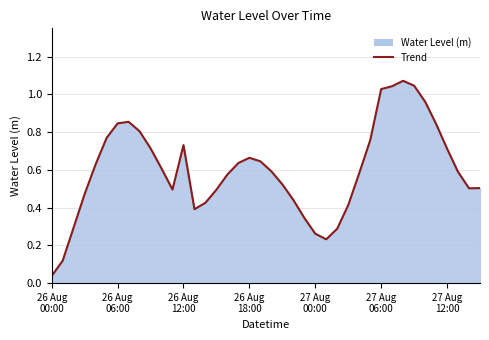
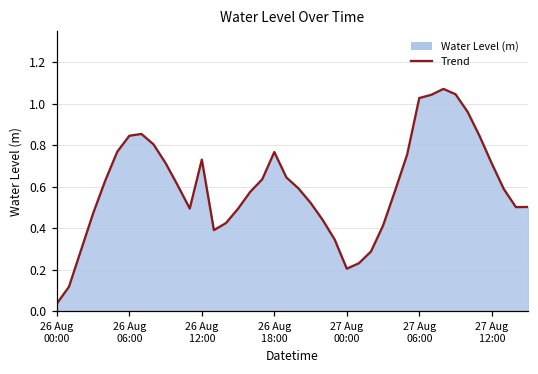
  {
    "26 Aug 00:00": 0.04,
    "26 Aug 06:00": 0.85,
    "26 Aug 12:00": 0.73,
-   "26 Aug 18:00": 0.66,
-   "27 Aug 00:00": 0.26,
+   "26 Aug 18:00": 0.77,
+   "27 Aug 00:00": 0.21,
    "27 Aug 06:00": 1.03,
    "27 Aug 12:00": 0.71
  }
